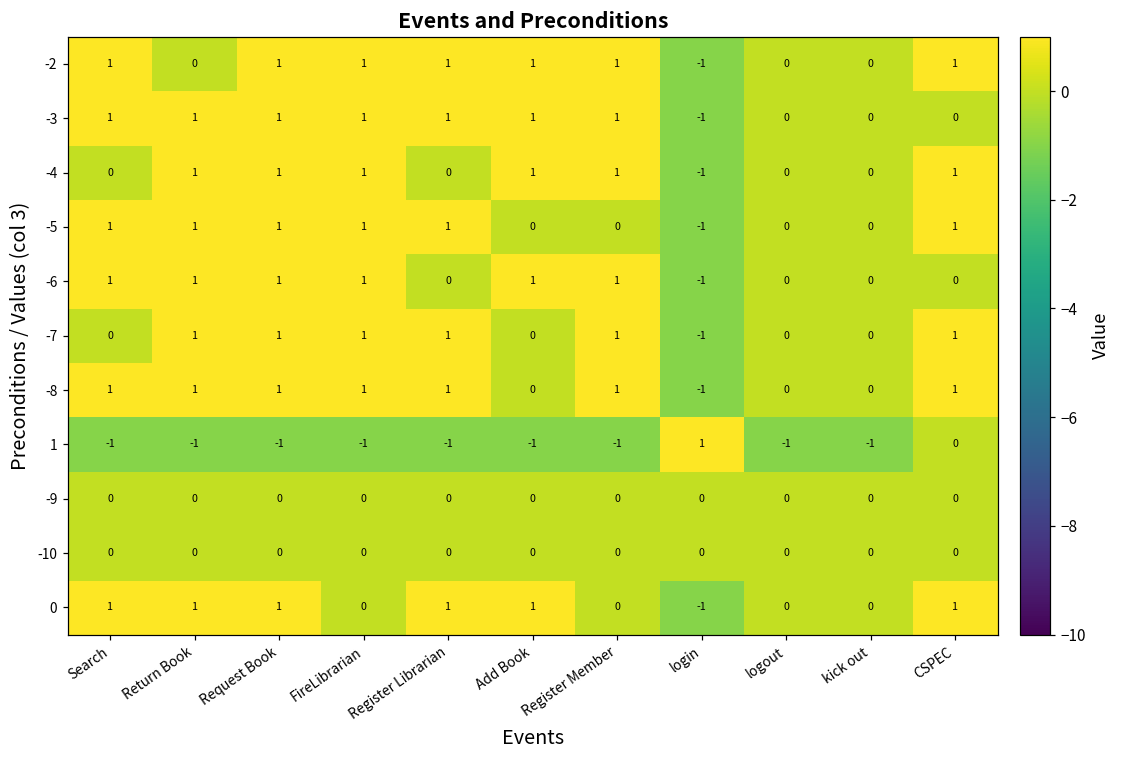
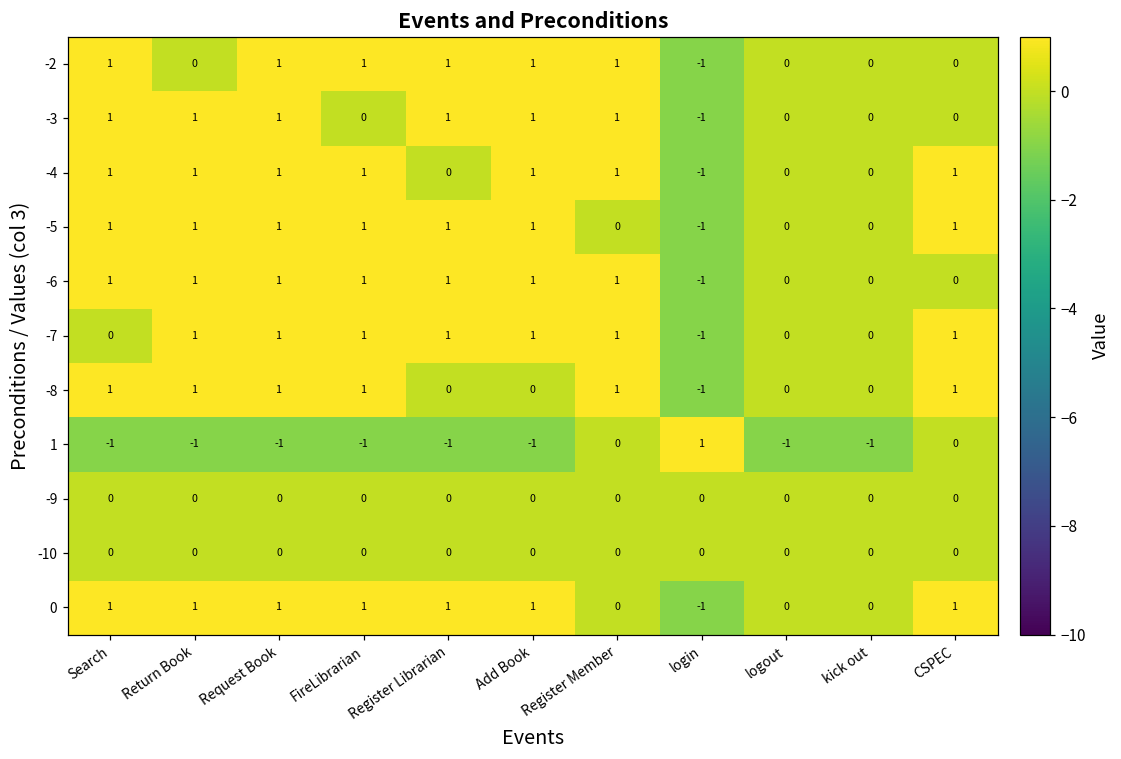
  {
    "-2": {
      "Search": 1,
      "Return Book": 0,
      "Request Book": 1,
      "FireLibrarian": 1,
      "Register Librarian": 1,
      "Add Book": 1,
      "Register Member": 1,
      "login": -1,
      "logout": 0,
      "kick out": 0,
-     "CSPEC": 1
+     "CSPEC": 0
    },
    "-3": {
      "Search": 1,
      "Return Book": 1,
      "Request Book": 1,
-     "FireLibrarian": 1,
+     "FireLibrarian": 0,
      "Register Librarian": 1,
      "Add Book": 1,
      "Register Member": 1,
      "login": -1,
      "logout": 0,
      "kick out": 0,
      "CSPEC": 0
    },
    "-4": {
-     "Search": 0,
+     "Search": 1,
      "Return Book": 1,
      "Request Book": 1,
      "FireLibrarian": 1,
      "Register Librarian": 0,
      "Add Book": 1,
      "Register Member": 1,
      "login": -1,
      "logout": 0,
      "kick out": 0,
      "CSPEC": 1
    },
    "-5": {
      "Search": 1,
      "Return Book": 1,
      "Request Book": 1,
      "FireLibrarian": 1,
      "Register Librarian": 1,
-     "Add Book": 0,
+     "Add Book": 1,
      "Register Member": 0,
      "login": -1,
      "logout": 0,
      "kick out": 0,
      "CSPEC": 1
    },
    "-6": {
      "Search": 1,
      "Return Book": 1,
      "Request Book": 1,
      "FireLibrarian": 1,
-     "Register Librarian": 0,
+     "Register Librarian": 1,
      "Add Book": 1,
      "Register Member": 1,
      "login": -1,
      "logout": 0,
      "kick out": 0,
      "CSPEC": 0
    },
    "-7": {
      "Search": 0,
      "Return Book": 1,
      "Request Book": 1,
      "FireLibrarian": 1,
      "Register Librarian": 1,
-     "Add Book": 0,
+     "Add Book": 1,
      "Register Member": 1,
      "login": -1,
      "logout": 0,
      "kick out": 0,
      "CSPEC": 1
    },
    "-8": {
      "Search": 1,
      "Return Book": 1,
      "Request Book": 1,
      "FireLibrarian": 1,
-     "Register Librarian": 1,
+     "Register Librarian": 0,
      "Add Book": 0,
      "Register Member": 1,
      "login": -1,
      "logout": 0,
      "kick out": 0,
      "CSPEC": 1
    },
    "1": {
      "Search": -1,
      "Return Book": -1,
      "Request Book": -1,
      "FireLibrarian": -1,
      "Register Librarian": -1,
      "Add Book": -1,
-     "Register Member": -1,
+     "Register Member": 0,
      "login": 1,
      "logout": -1,
      "kick out": -1,
      "CSPEC": 0
    },
    "-9": {
      "Search": 0,
      "Return Book": 0,
      "Request Book": 0,
      "FireLibrarian": 0,
      "Register Librarian": 0,
      "Add Book": 0,
      "Register Member": 0,
      "login": 0,
      "logout": 0,
      "kick out": 0,
      "CSPEC": 0
    },
    "-10": {
      "Search": 0,
      "Return Book": 0,
      "Request Book": 0,
      "FireLibrarian": 0,
      "Register Librarian": 0,
      "Add Book": 0,
      "Register Member": 0,
      "login": 0,
      "logout": 0,
      "kick out": 0,
      "CSPEC": 0
    },
    "0": {
      "Search": 1,
      "Return Book": 1,
      "Request Book": 1,
-     "FireLibrarian": 0,
+     "FireLibrarian": 1,
      "Register Librarian": 1,
      "Add Book": 1,
      "Register Member": 0,
      "login": -1,
      "logout": 0,
      "kick out": 0,
      "CSPEC": 1
    }
  }
